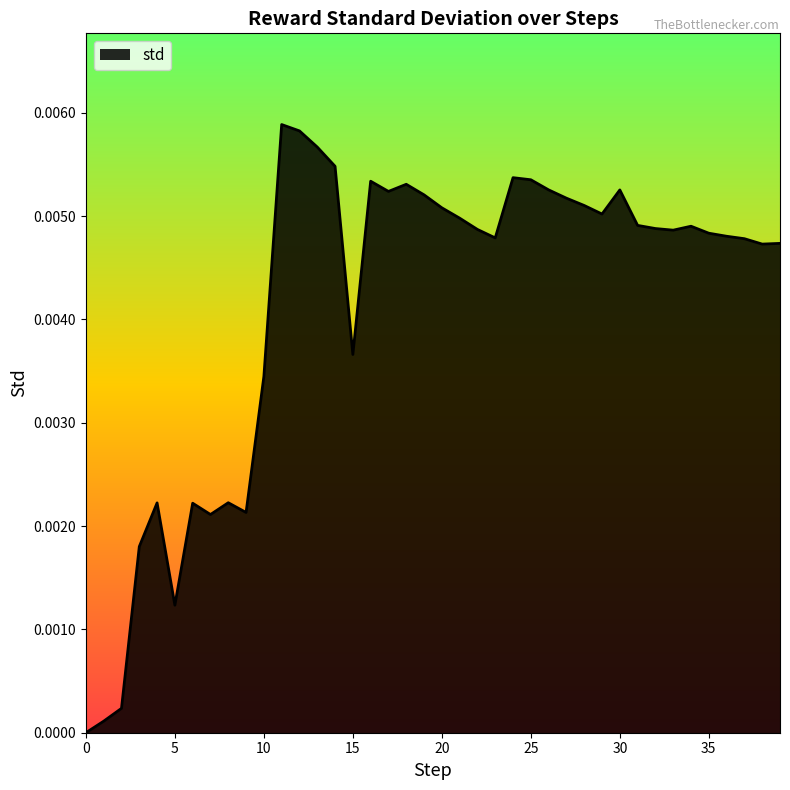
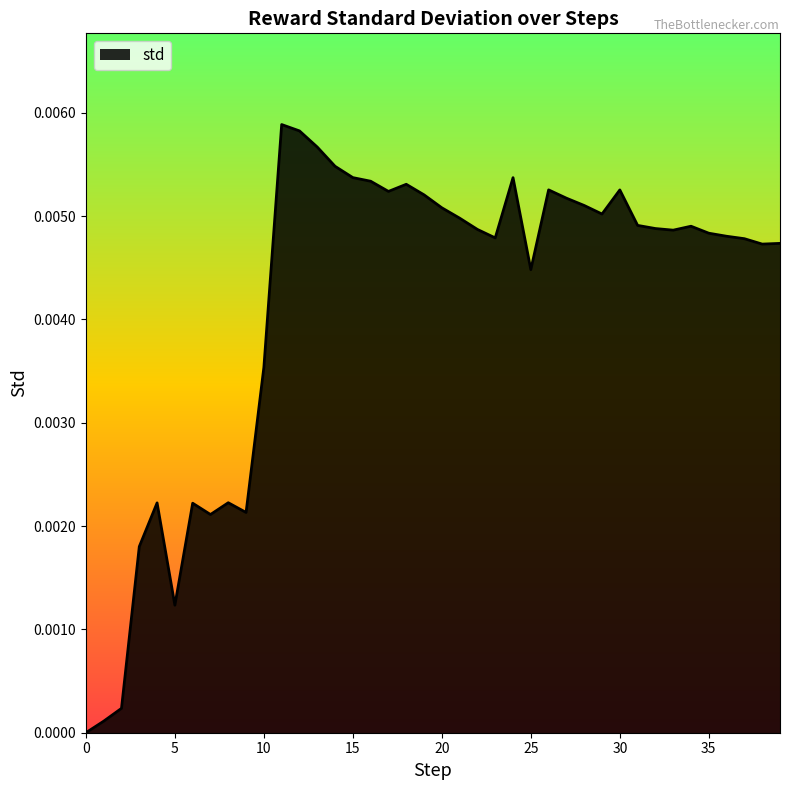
  {
    "0": 0.00000,
    "5": 0.00123,
-   "10": 0.00345,
-   "15": 0.00366,
+   "10": 0.00354,
+   "15": 0.00537,
    "20": 0.00508,
-   "25": 0.00535,
+   "25": 0.00448,
    "30": 0.00525,
    "35": 0.00483
  }
